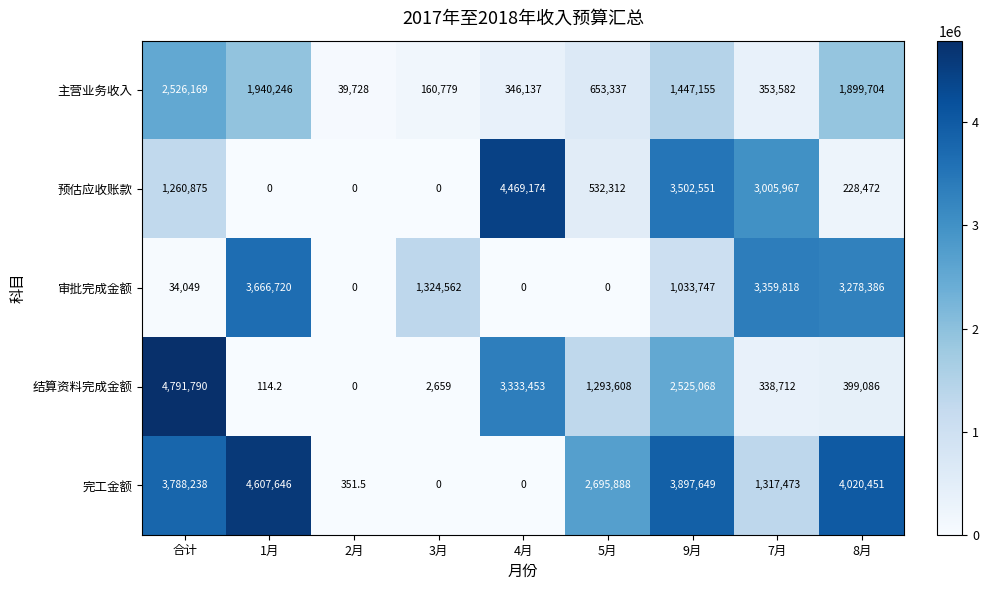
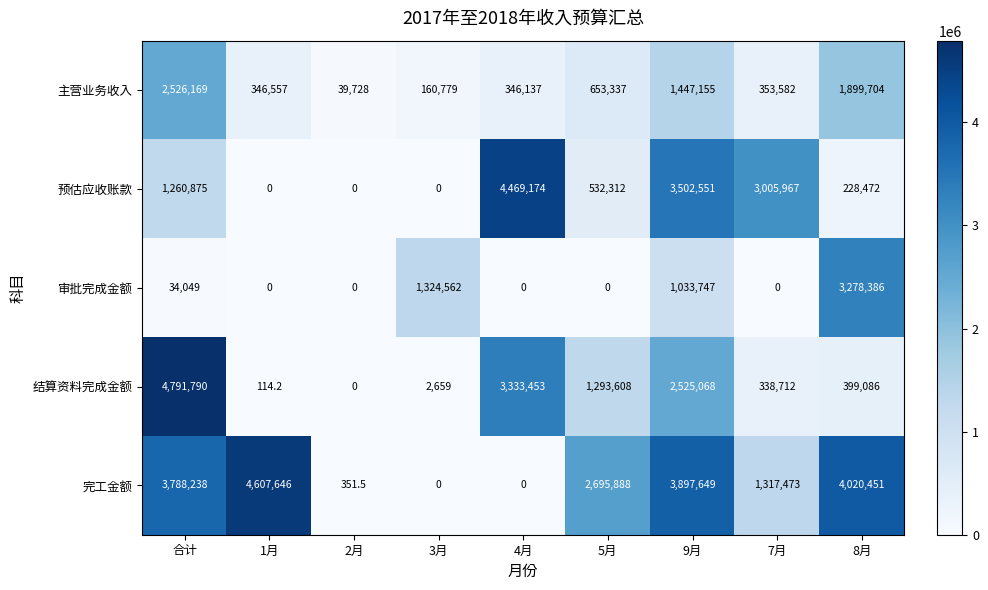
  {
    "主营业务收入": {
      "合计": "2,526,169",
-     "1月": "1,940,246",
+     "1月": "346,557",
      "2月": "39,728",
      "3月": "160,779",
      "4月": "346,137",
      "5月": "653,337",
      "9月": "1,447,155",
      "7月": "353,582",
      "8月": "1,899,704"
    },
    "预估应收账款": {
      "合计": "1,260,875",
      "1月": "0",
      "2月": "0",
      "3月": "0",
      "4月": "4,469,174",
      "5月": "532,312",
      "9月": "3,502,551",
      "7月": "3,005,967",
      "8月": "228,472"
    },
    "审批完成金额": {
      "合计": "34,049",
-     "1月": "3,666,720",
+     "1月": "0",
      "2月": "0",
      "3月": "1,324,562",
      "4月": "0",
      "5月": "0",
      "9月": "1,033,747",
-     "7月": "3,359,818",
+     "7月": "0",
      "8月": "3,278,386"
    },
    "结算资料完成金额": {
      "合计": "4,791,790",
      "1月": "114.2",
      "2月": "0",
      "3月": "2,659",
      "4月": "3,333,453",
      "5月": "1,293,608",
      "9月": "2,525,068",
      "7月": "338,712",
      "8月": "399,086"
    },
    "完工金额": {
      "合计": "3,788,238",
      "1月": "4,607,646",
      "2月": "351.5",
      "3月": "0",
      "4月": "0",
      "5月": "2,695,888",
      "9月": "3,897,649",
      "7月": "1,317,473",
      "8月": "4,020,451"
    }
  }
